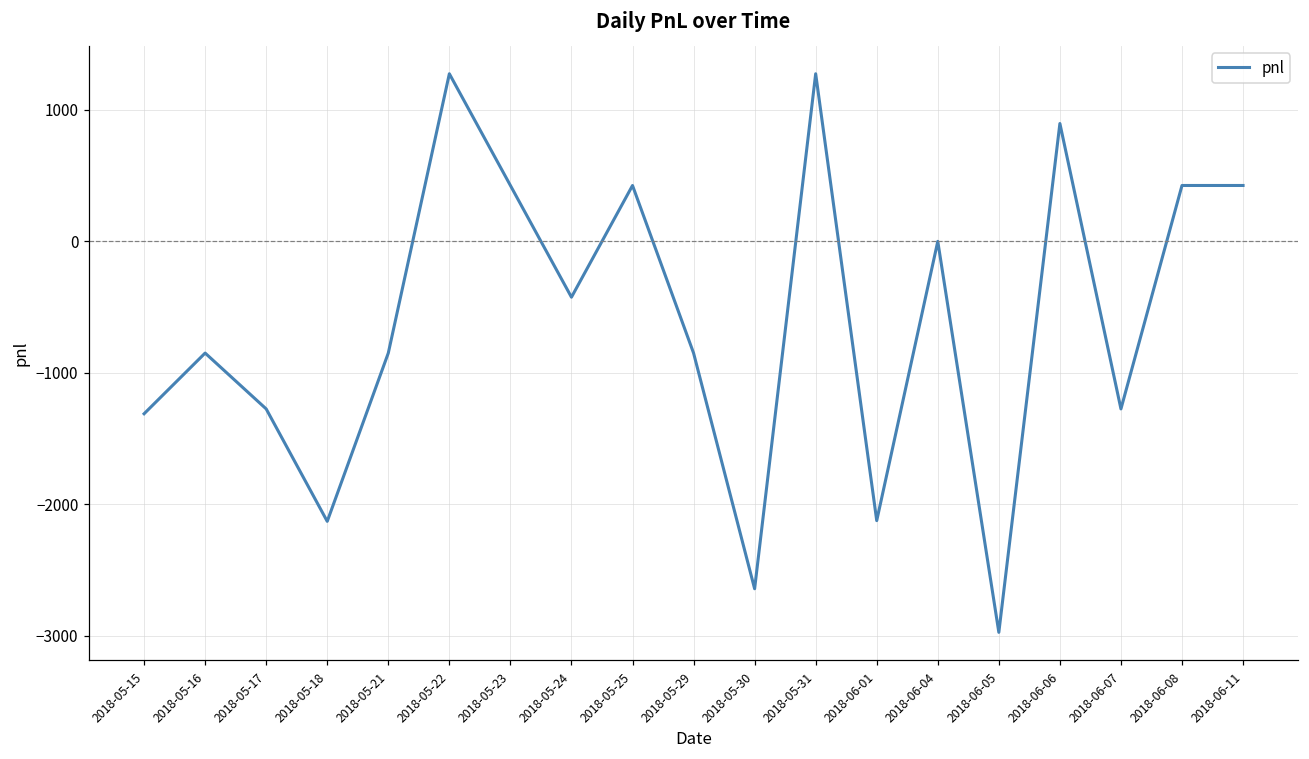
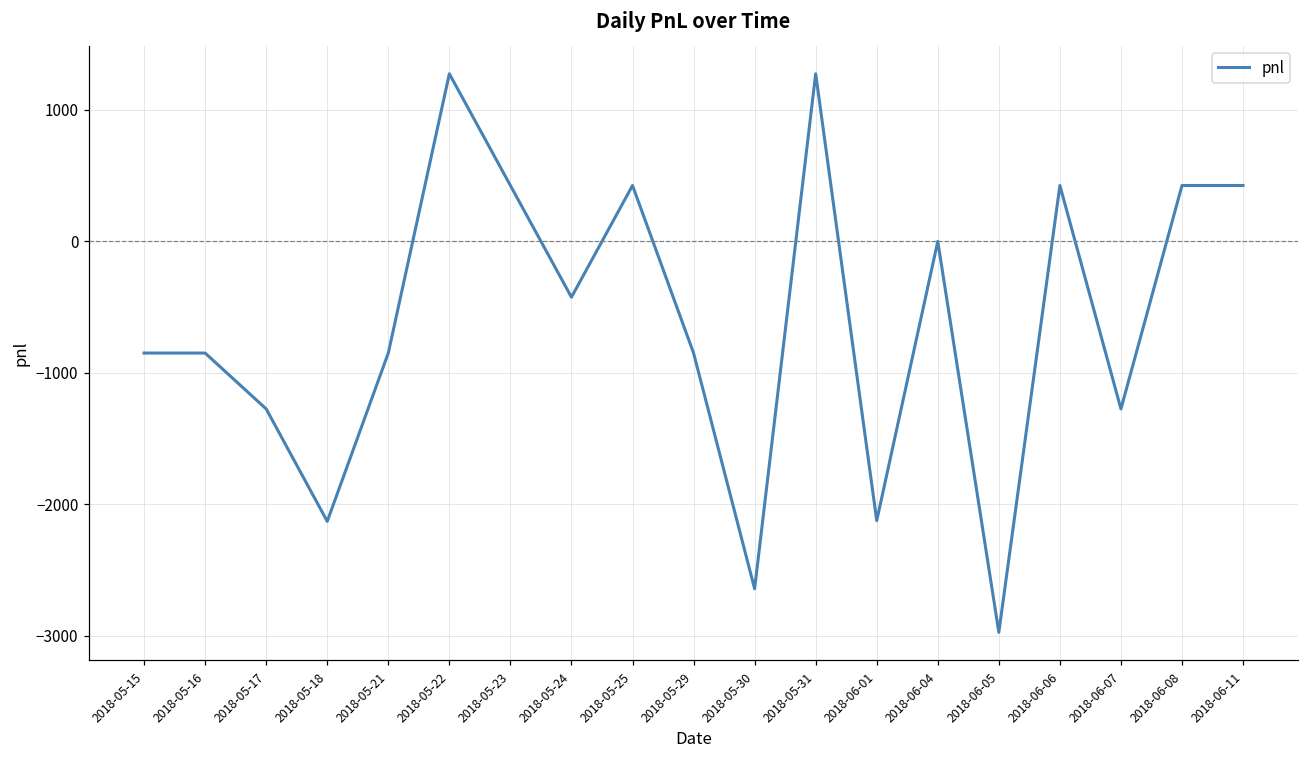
  {
-   "2018-05-15": -1310,
+   "2018-05-15": -850,
    "2018-05-16": -850,
    "2018-05-17": -1280,
    "2018-05-18": -2130,
    "2018-05-21": -850,
    "2018-05-22": 1280,
    "2018-05-23": 430,
    "2018-05-24": -430,
    "2018-05-25": 430,
    "2018-05-29": -850,
    "2018-05-30": -2640,
    "2018-05-31": 1280,
    "2018-06-01": -2130,
    "2018-06-04": 0,
    "2018-06-05": -2980,
-   "2018-06-06": 900,
+   "2018-06-06": 430,
    "2018-06-07": -1280,
    "2018-06-08": 430,
    "2018-06-11": 430
  }
